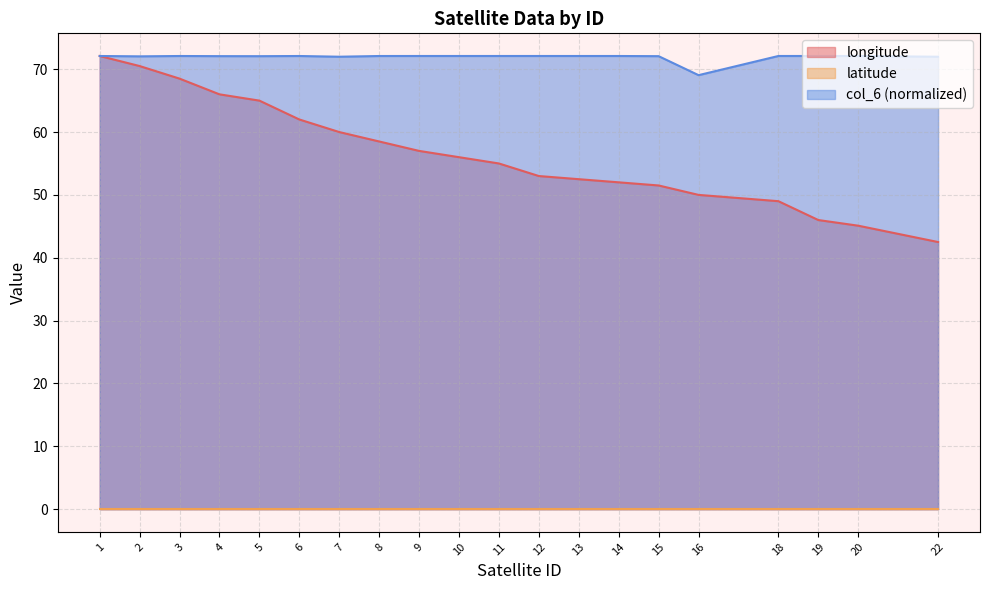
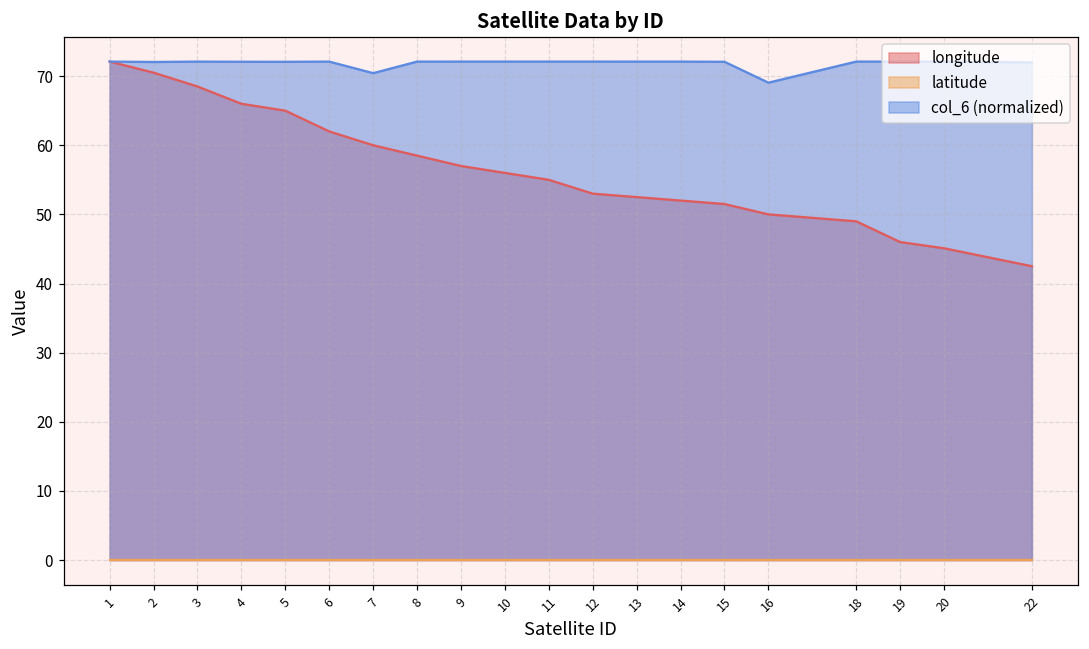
  {
    "col_6 (normalized)": {
      "2": 72,
      "3": 72,
      "4": 72,
      "5": 72,
      "6": 72,
-     "7": 72,
+     "7": 70,
      "8": 72,
      "9": 72,
      "10": 72,
      "11": 72,
      "12": 72,
      "13": 72,
      "14": 72,
      "15": 72,
      "16": 69,
      "18": 72
    }
  }
